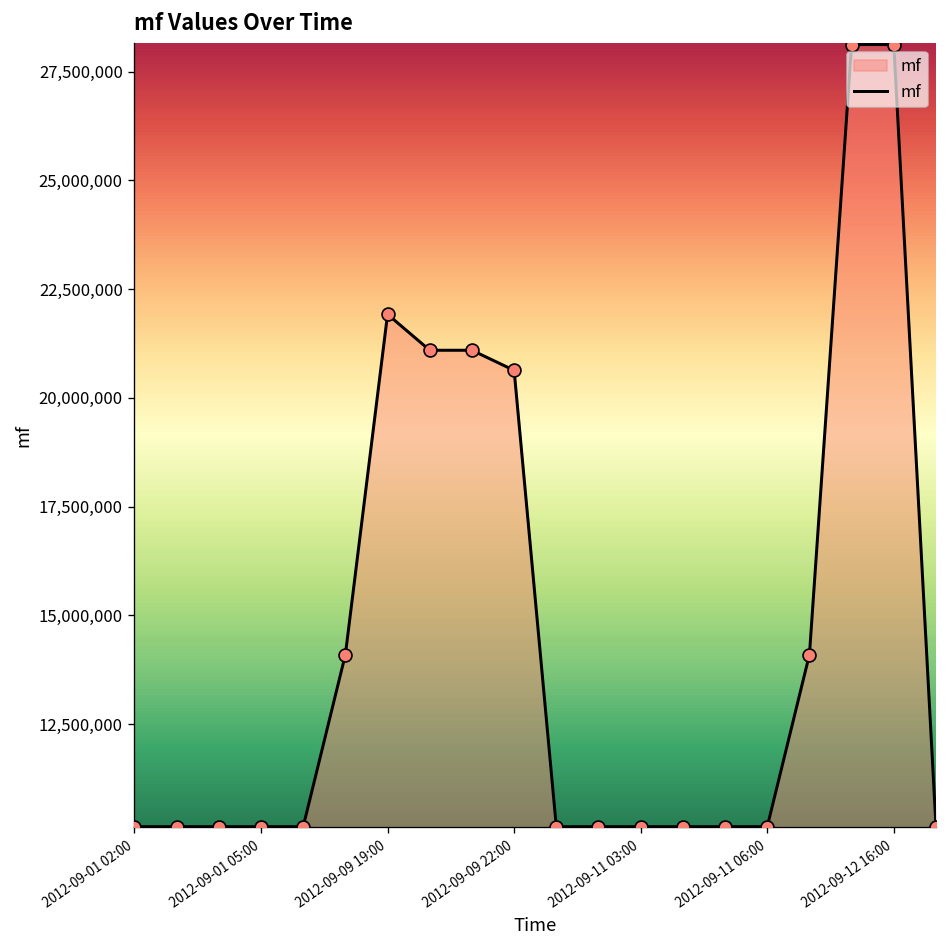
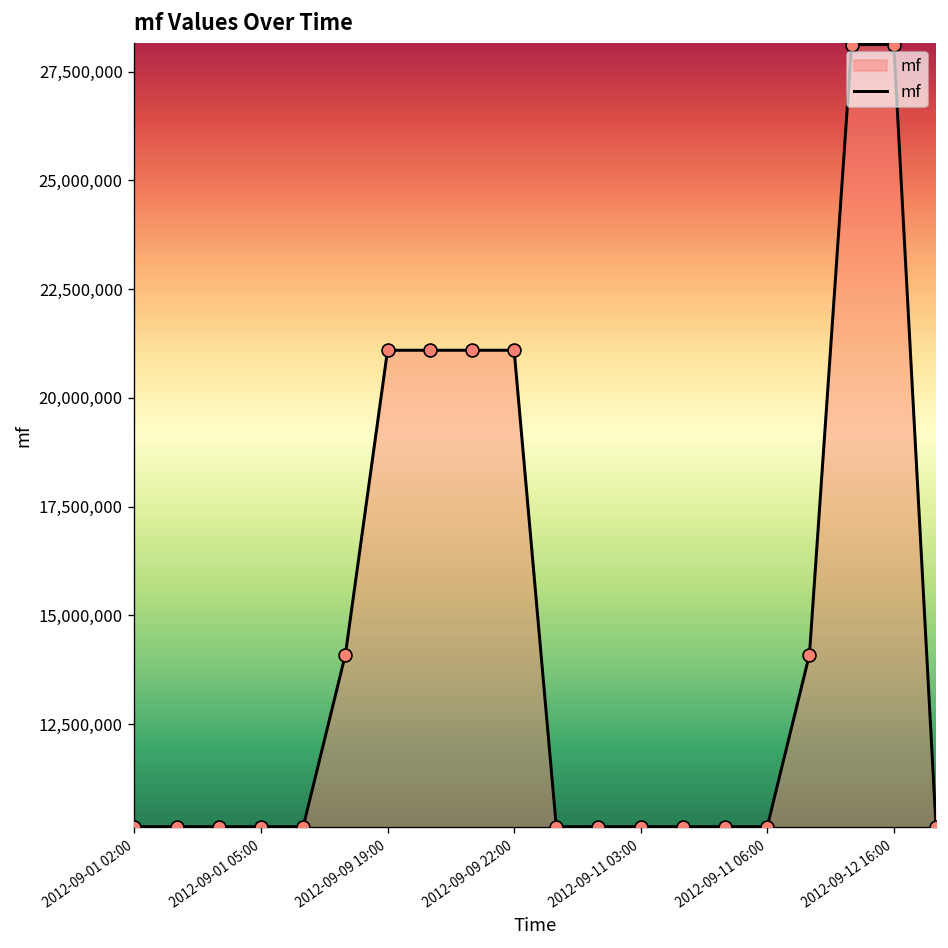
  {
    "2012-09-01 02:00": "10,100,000",
    "2012-09-01 05:00": "10,100,000",
-   "2012-09-09 19:00": "21,900,000",
-   "2012-09-09 22:00": "20,600,000",
+   "2012-09-09 19:00": "21,100,000",
+   "2012-09-09 22:00": "21,100,000",
    "2012-09-11 03:00": "10,100,000",
    "2012-09-11 06:00": "10,100,000",
    "2012-09-12 16:00": "28,100,000"
  }
